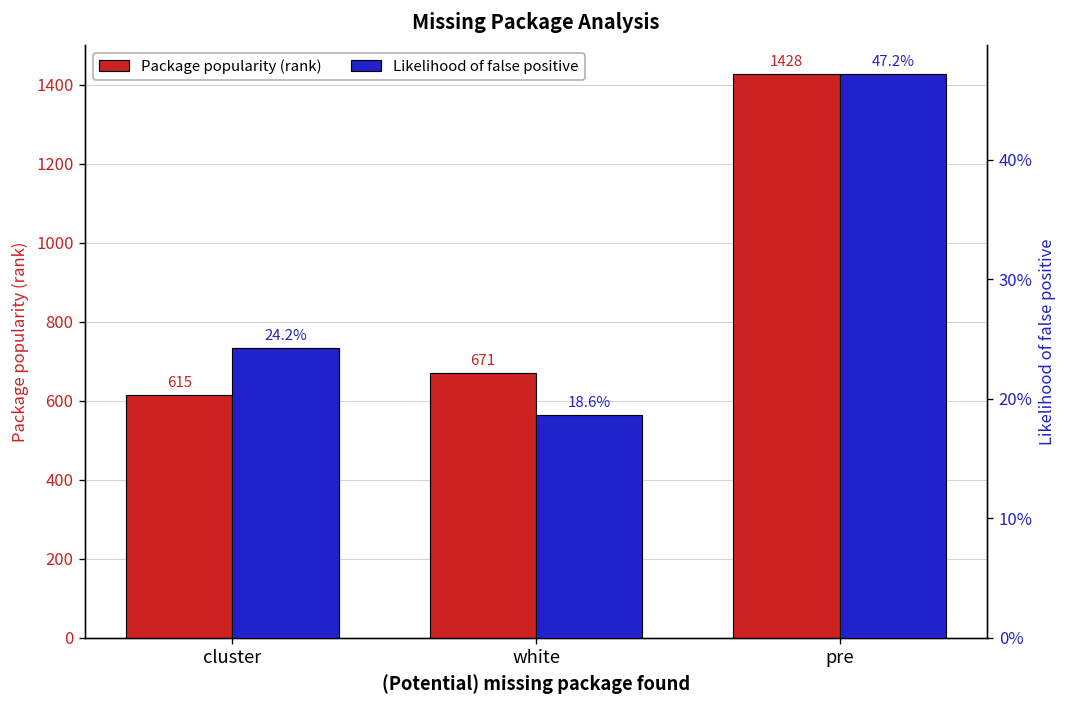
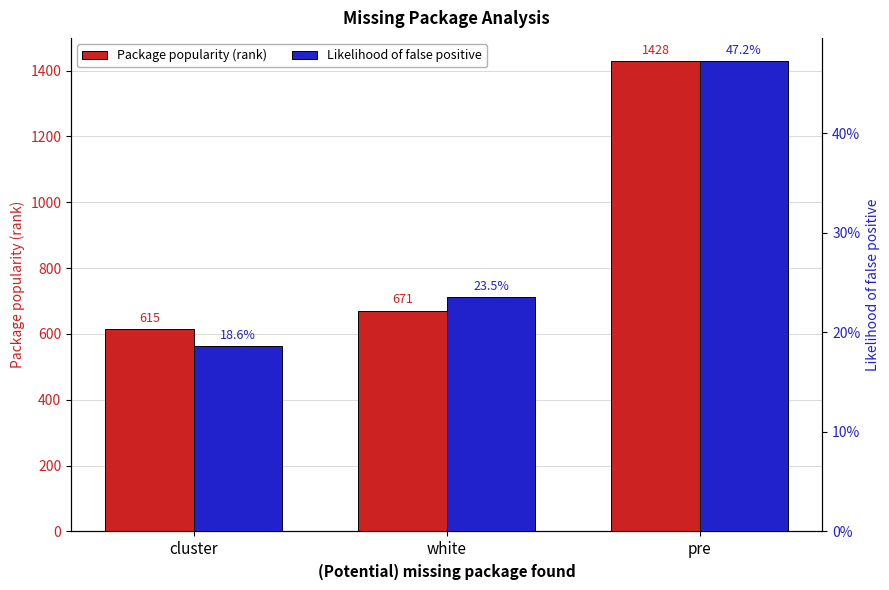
  {
    "Package popularity (rank)": {
      "cluster": "615",
      "white": "671",
      "pre": "1428"
    },
    "Likelihood of false positive": {
-     "cluster": "24.2%",
-     "white": "18.6%",
+     "cluster": "18.6%",
+     "white": "23.5%",
      "pre": "47.2%"
    }
  }
